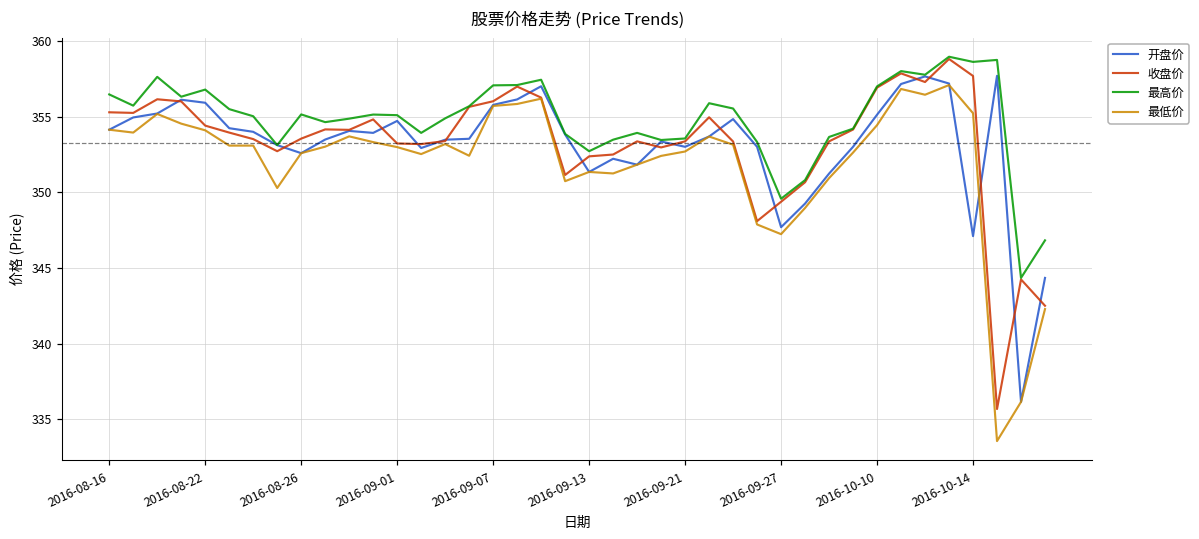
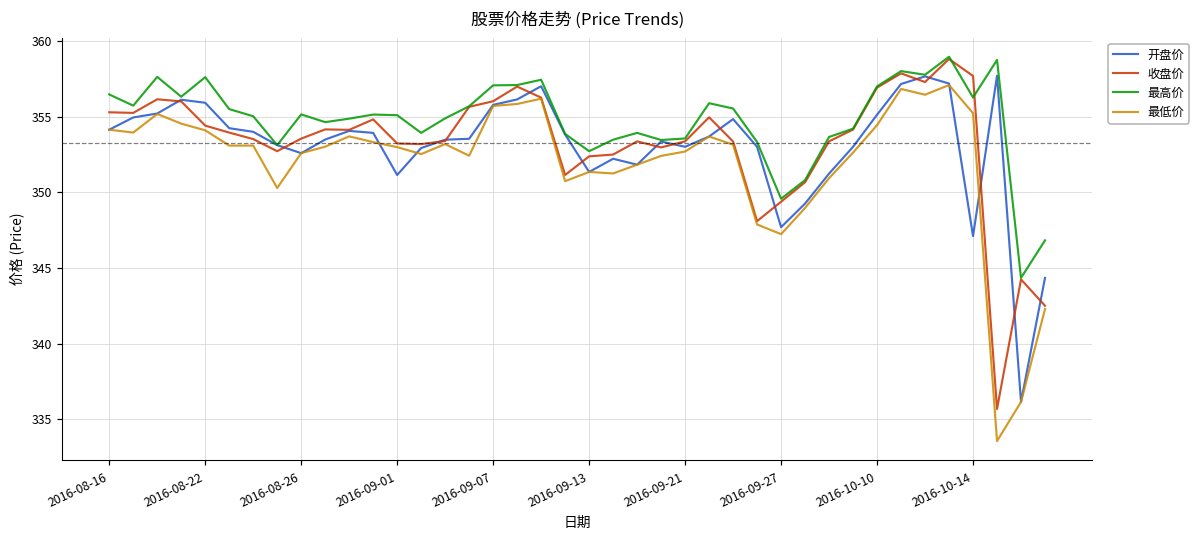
  {
    "开盘价": {
      "2016-08-22": 355.9,
-     "2016-09-01": 354.7,
+     "2016-09-01": 351.1,
      "2016-09-21": 353.0,
      "2016-09-27": 347.7,
      "2016-10-10": 355.1,
      "2016-10-14": 347.1
    },
    "收盘价": {
      "2016-08-16": 355.3,
      "2016-08-22": 354.4,
      "2016-08-26": 353.5,
      "2016-09-01": 353.2,
      "2016-09-07": 356.0,
      "2016-09-13": 352.4,
      "2016-09-21": 353.4,
      "2016-09-27": 349.4,
      "2016-10-14": 357.7
    },
    "最高价": {
      "2016-08-16": 356.5,
-     "2016-08-22": 356.8,
+     "2016-08-22": 357.6,
      "2016-08-26": 355.1,
      "2016-09-01": 355.1,
      "2016-09-07": 357.1,
      "2016-09-13": 352.7,
      "2016-09-21": 353.6,
      "2016-09-27": 349.6,
-     "2016-10-14": 358.6
+     "2016-10-14": 356.3
    },
    "最低价": {
      "2016-08-22": 354.1,
      "2016-09-01": 353.0,
      "2016-09-21": 352.7,
      "2016-09-27": 347.2,
      "2016-10-10": 354.4,
      "2016-10-14": 355.2
    }
  }
